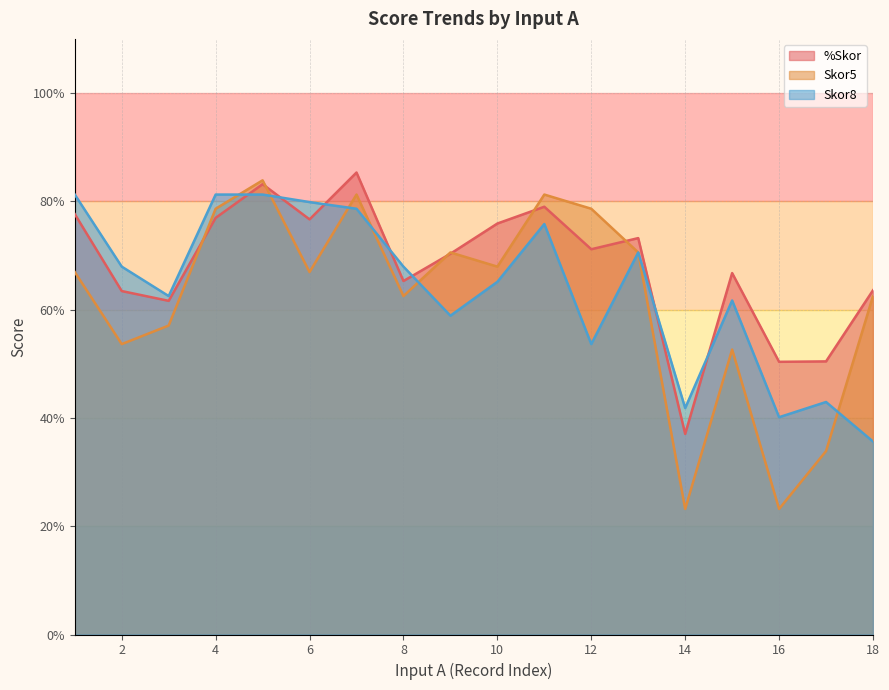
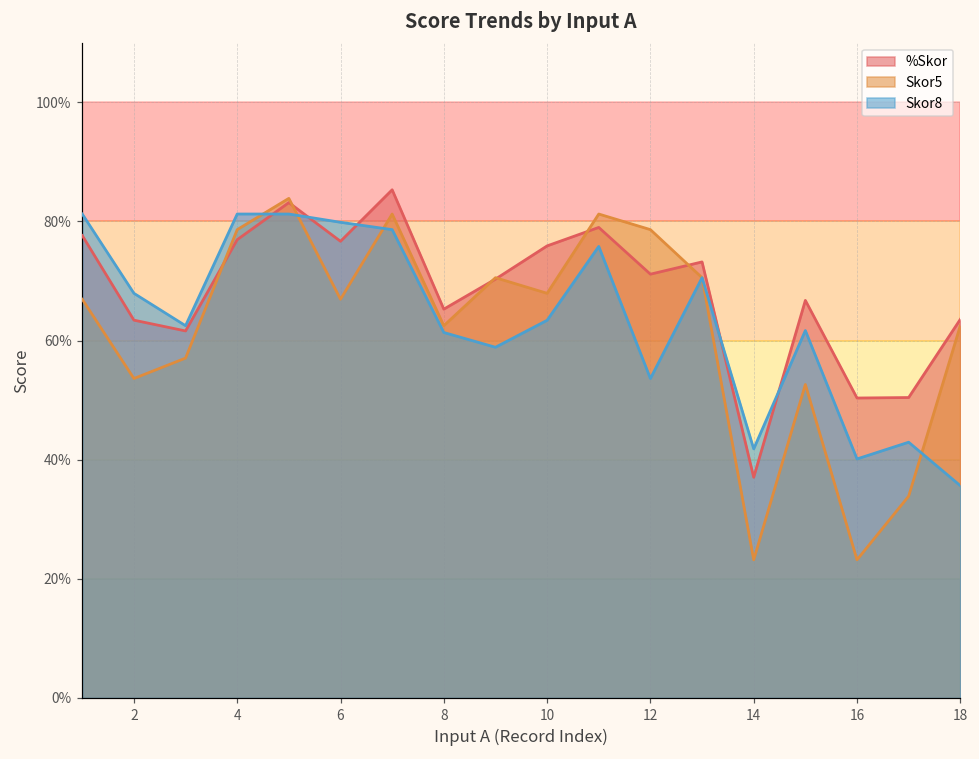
  {
    "Skor8": {
      "2": "68%",
      "4": "81%",
      "6": "80%",
-     "8": "68%",
-     "10": "65%",
+     "8": "61%",
+     "10": "63%",
      "12": "54%",
      "14": "42%",
      "16": "40%",
      "18": "36%"
    }
  }
